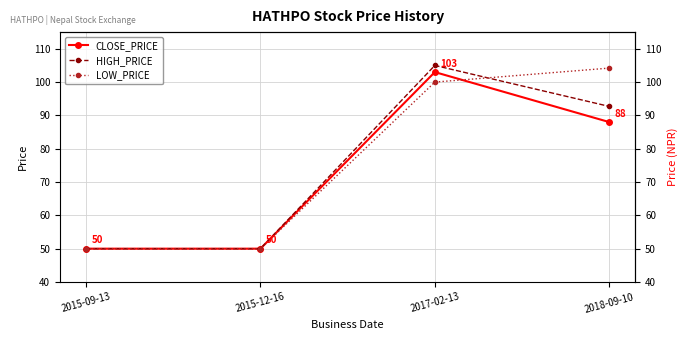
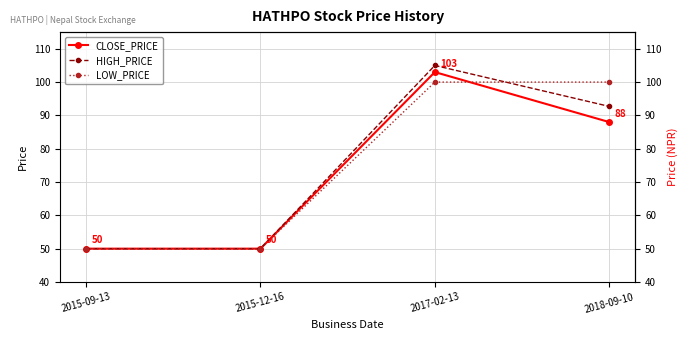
  {
    "CLOSE_PRICE": {
      "2017-02-13": 103,
      "2018-09-10": 88
    },
    "LOW_PRICE": {
      "2017-02-13": 100,
-     "2018-09-10": 104
+     "2018-09-10": 100
    }
  }
